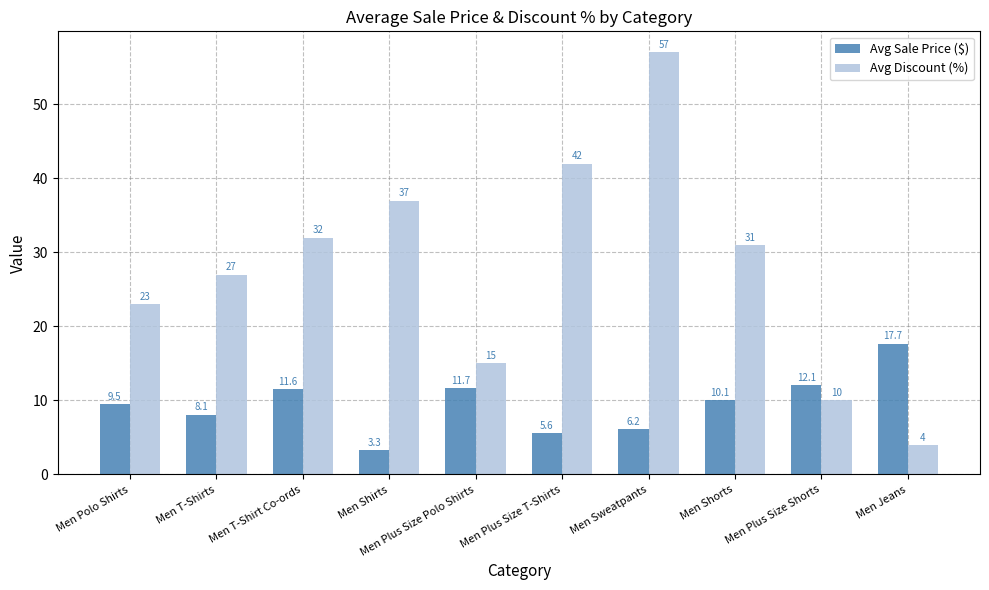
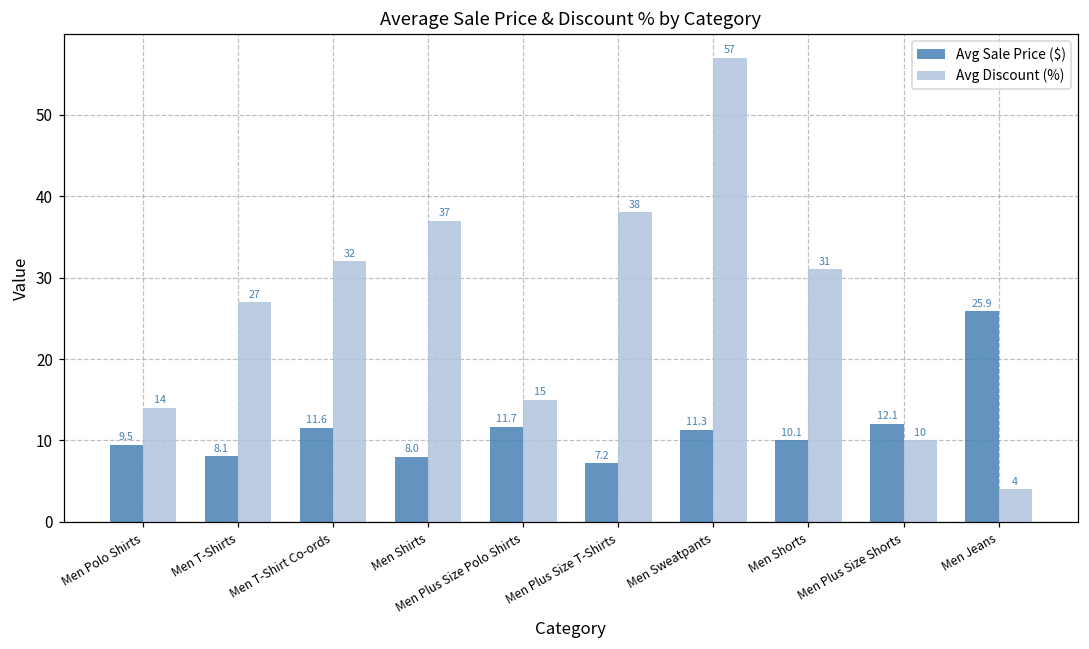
  {
    "Avg Sale Price ($)": {
      "Men Polo Shirts": 9.5,
      "Men T-Shirts": 8.1,
      "Men T-Shirt Co-ords": 11.6,
-     "Men Shirts": 3.3,
+     "Men Shirts": 8.0,
      "Men Plus Size Polo Shirts": 11.7,
-     "Men Plus Size T-Shirts": 5.6,
-     "Men Sweatpants": 6.2,
+     "Men Plus Size T-Shirts": 7.2,
+     "Men Sweatpants": 11.3,
      "Men Shorts": 10.1,
      "Men Plus Size Shorts": 12.1,
-     "Men Jeans": 17.7
+     "Men Jeans": 25.9
    },
    "Avg Discount (%)": {
-     "Men Polo Shirts": 23,
+     "Men Polo Shirts": 14,
      "Men T-Shirts": 27,
      "Men T-Shirt Co-ords": 32,
      "Men Shirts": 37,
      "Men Plus Size Polo Shirts": 15,
-     "Men Plus Size T-Shirts": 42,
+     "Men Plus Size T-Shirts": 38,
      "Men Sweatpants": 57,
      "Men Shorts": 31,
      "Men Plus Size Shorts": 10,
      "Men Jeans": 4
    }
  }
